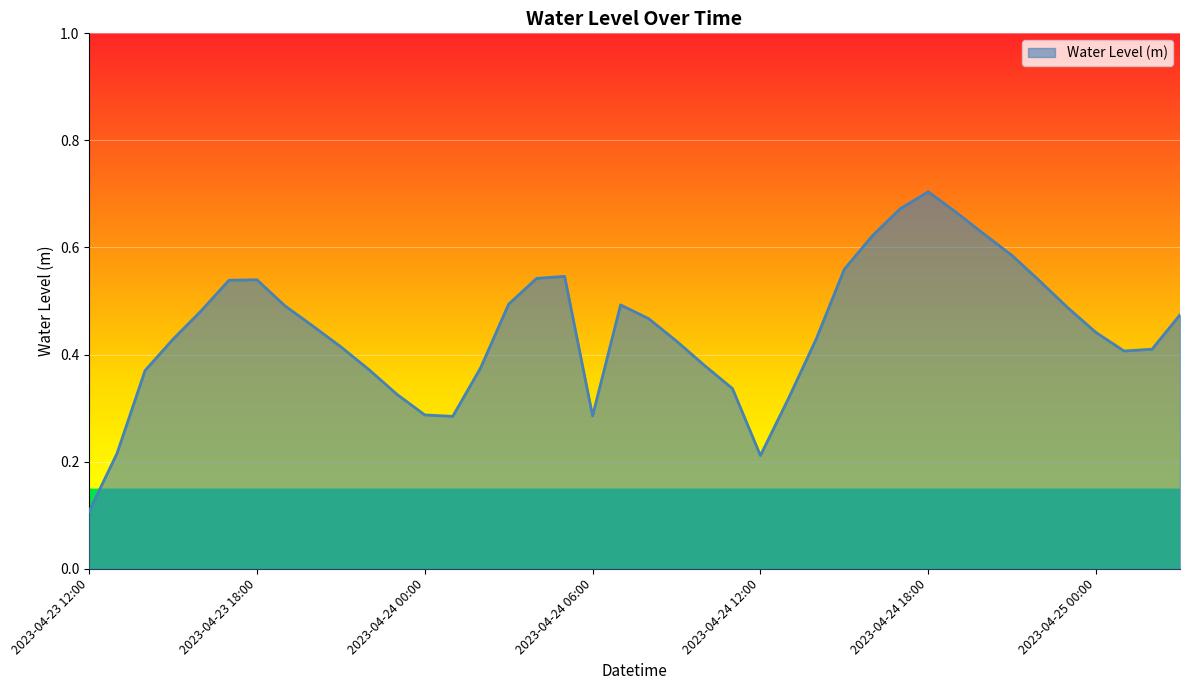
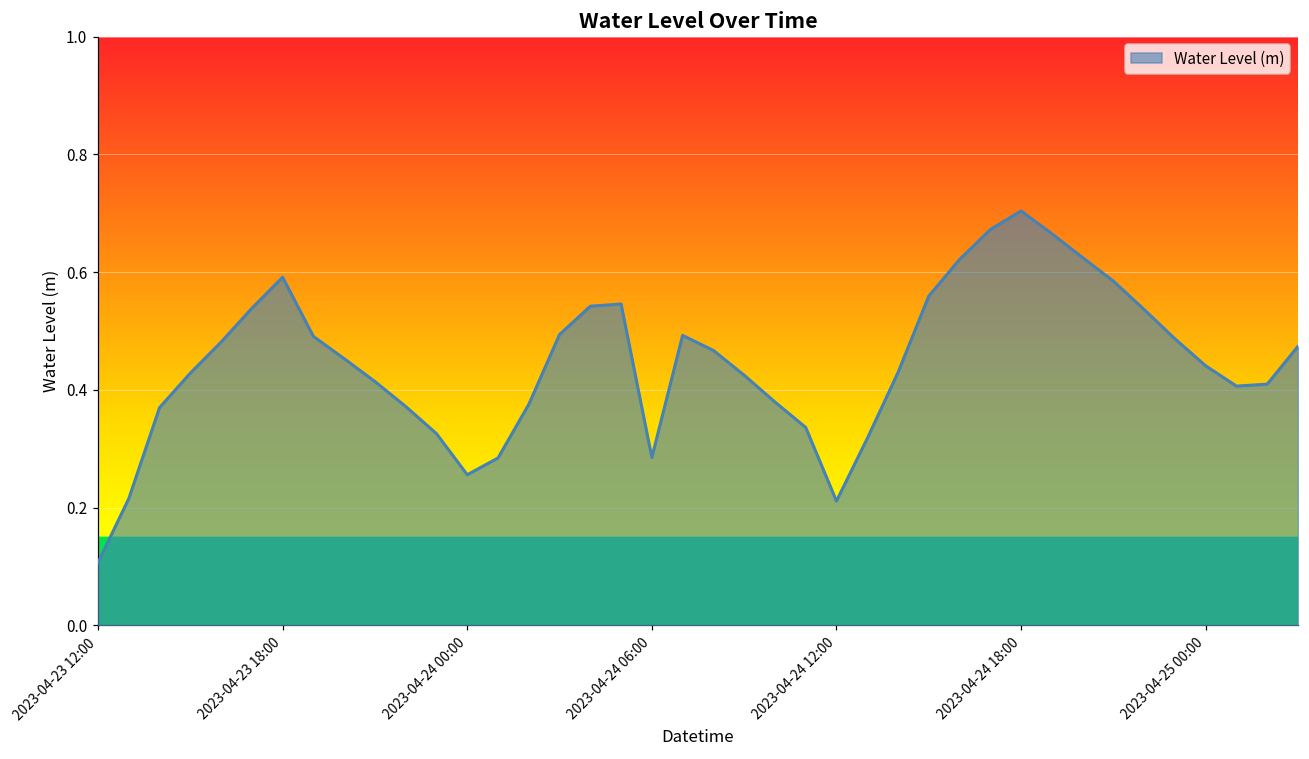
  {
    "2023-04-23 12:00": 0.11,
-   "2023-04-23 18:00": 0.54,
-   "2023-04-24 00:00": 0.29,
+   "2023-04-23 18:00": 0.59,
+   "2023-04-24 00:00": 0.26,
    "2023-04-24 06:00": 0.29,
    "2023-04-24 12:00": 0.21,
    "2023-04-24 18:00": 0.70,
    "2023-04-25 00:00": 0.44
  }
